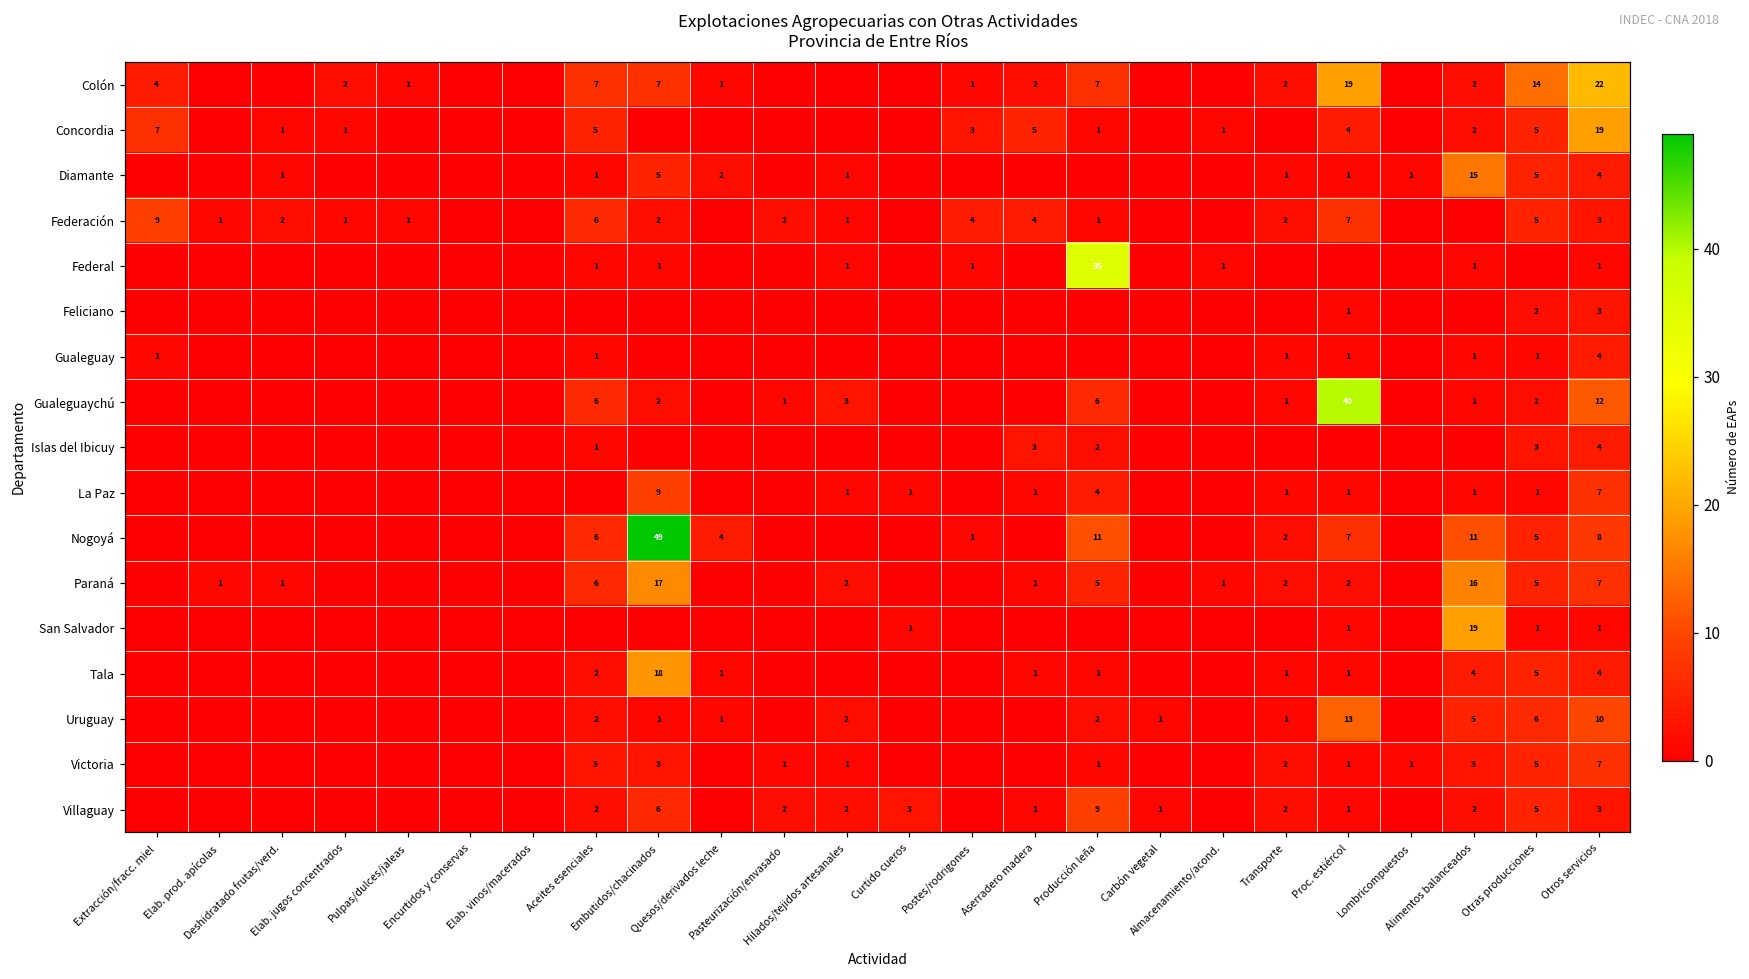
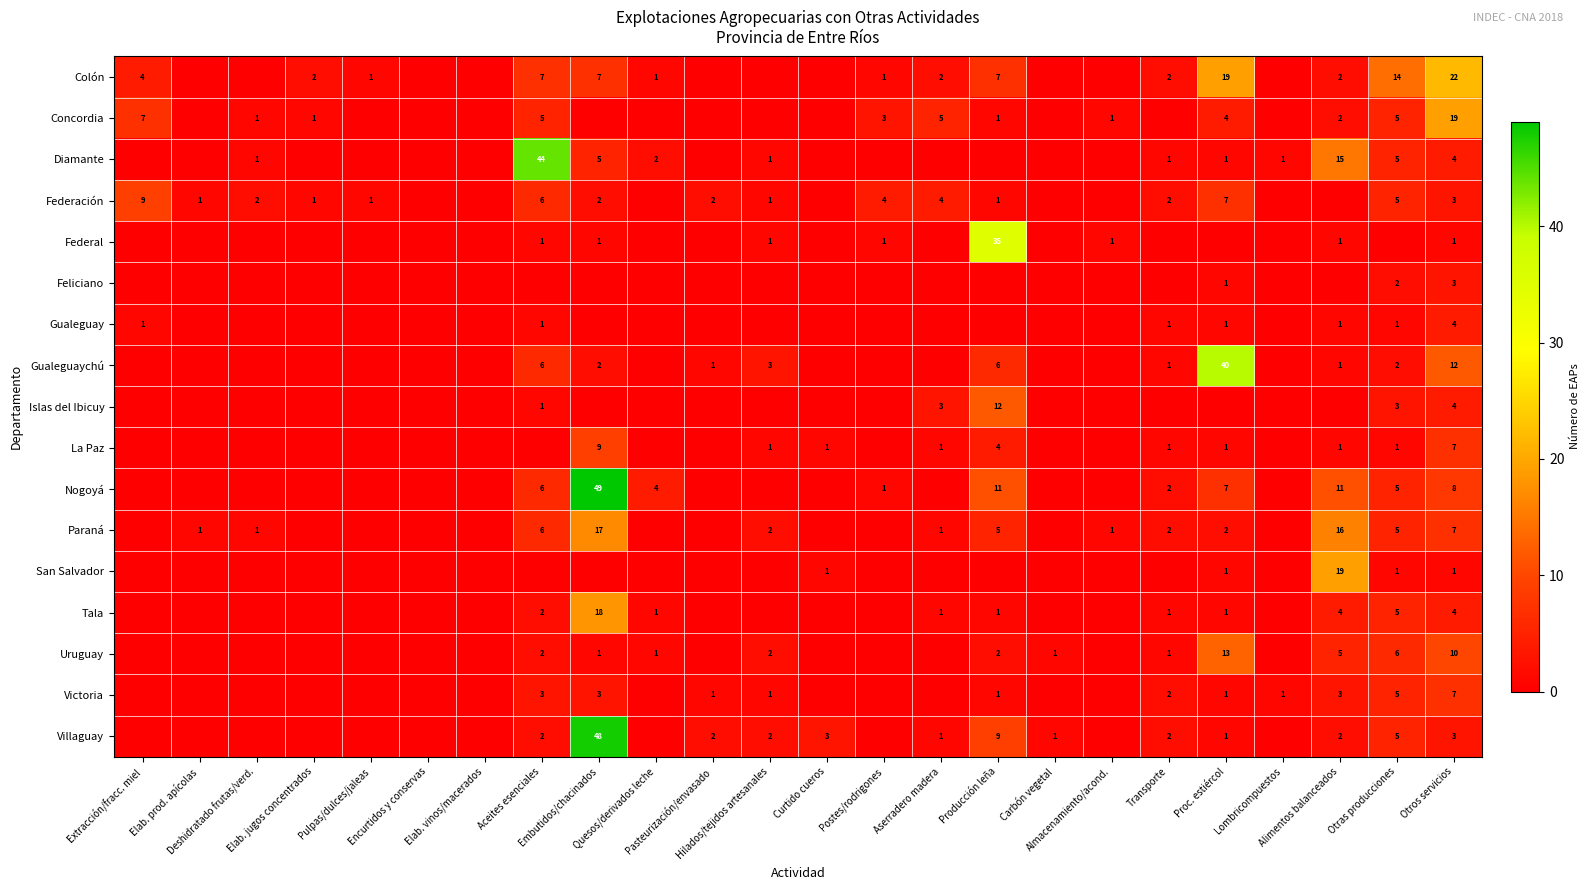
  {
    "Colón": {
      "Extracción/fracc. miel": 4,
      "Elab. jugos concentrados": 2,
      "Pulpas/dulces/jaleas": 1,
      "Aceites esenciales": 7,
      "Embutidos/chacinados": 7,
      "Quesos/derivados leche": 1,
      "Postes/rodrigones": 1,
      "Aserradero madera": 2,
      "Producción leña": 7,
      "Transporte": 2,
      "Proc. estiércol": 19,
      "Alimentos balanceados": 2,
      "Otras producciones": 14,
      "Otros servicios": 22
    },
    "Concordia": {
      "Extracción/fracc. miel": 7,
      "Deshidratado frutas/verd.": 1,
      "Elab. jugos concentrados": 1,
      "Aceites esenciales": 5,
      "Postes/rodrigones": 3,
      "Aserradero madera": 5,
      "Producción leña": 1,
      "Almacenamiento/acond.": 1,
      "Proc. estiércol": 4,
      "Alimentos balanceados": 2,
      "Otras producciones": 5,
      "Otros servicios": 19
    },
    "Diamante": {
      "Deshidratado frutas/verd.": 1,
-     "Aceites esenciales": 1,
+     "Aceites esenciales": 44,
      "Embutidos/chacinados": 5,
      "Quesos/derivados leche": 2,
      "Hilados/tejidos artesanales": 1,
      "Transporte": 1,
      "Proc. estiércol": 1,
      "Lombricompuestos": 1,
      "Alimentos balanceados": 15,
      "Otras producciones": 5,
      "Otros servicios": 4
    },
    "Federación": {
      "Extracción/fracc. miel": 9,
      "Elab. prod. apícolas": 1,
      "Deshidratado frutas/verd.": 2,
      "Elab. jugos concentrados": 1,
      "Pulpas/dulces/jaleas": 1,
      "Aceites esenciales": 6,
      "Embutidos/chacinados": 2,
      "Pasteurización/envasado": 2,
      "Hilados/tejidos artesanales": 1,
      "Postes/rodrigones": 4,
      "Aserradero madera": 4,
      "Producción leña": 1,
      "Transporte": 2,
      "Proc. estiércol": 7,
      "Otras producciones": 5,
      "Otros servicios": 3
    },
    "Federal": {
      "Aceites esenciales": 1,
      "Embutidos/chacinados": 1,
      "Hilados/tejidos artesanales": 1,
      "Postes/rodrigones": 1,
      "Producción leña": 35,
      "Almacenamiento/acond.": 1,
      "Alimentos balanceados": 1,
      "Otros servicios": 1
    },
    "Feliciano": {
      "Proc. estiércol": 1,
      "Otras producciones": 2,
      "Otros servicios": 3
    },
    "Gualeguay": {
      "Extracción/fracc. miel": 1,
      "Aceites esenciales": 1,
      "Transporte": 1,
      "Proc. estiércol": 1,
      "Alimentos balanceados": 1,
      "Otras producciones": 1,
      "Otros servicios": 4
    },
    "Gualeguaychú": {
      "Aceites esenciales": 6,
      "Embutidos/chacinados": 2,
      "Pasteurización/envasado": 1,
      "Hilados/tejidos artesanales": 3,
      "Producción leña": 6,
      "Transporte": 1,
      "Proc. estiércol": 40,
      "Alimentos balanceados": 1,
      "Otras producciones": 2,
      "Otros servicios": 12
    },
    "Islas del Ibicuy": {
      "Aceites esenciales": 1,
      "Aserradero madera": 3,
-     "Producción leña": 2,
+     "Producción leña": 12,
      "Otras producciones": 3,
      "Otros servicios": 4
    },
    "La Paz": {
      "Embutidos/chacinados": 9,
      "Hilados/tejidos artesanales": 1,
      "Curtido cueros": 1,
      "Aserradero madera": 1,
      "Producción leña": 4,
      "Transporte": 1,
      "Proc. estiércol": 1,
      "Alimentos balanceados": 1,
      "Otras producciones": 1,
      "Otros servicios": 7
    },
    "Nogoyá": {
      "Aceites esenciales": 6,
      "Embutidos/chacinados": 49,
      "Quesos/derivados leche": 4,
      "Postes/rodrigones": 1,
      "Producción leña": 11,
      "Transporte": 2,
      "Proc. estiércol": 7,
      "Alimentos balanceados": 11,
      "Otras producciones": 5,
      "Otros servicios": 8
    },
    "Paraná": {
      "Elab. prod. apícolas": 1,
      "Deshidratado frutas/verd.": 1,
      "Aceites esenciales": 6,
      "Embutidos/chacinados": 17,
      "Hilados/tejidos artesanales": 2,
      "Aserradero madera": 1,
      "Producción leña": 5,
      "Almacenamiento/acond.": 1,
      "Transporte": 2,
      "Proc. estiércol": 2,
      "Alimentos balanceados": 16,
      "Otras producciones": 5,
      "Otros servicios": 7
    },
    "San Salvador": {
      "Curtido cueros": 1,
      "Proc. estiércol": 1,
      "Alimentos balanceados": 19,
      "Otras producciones": 1,
      "Otros servicios": 1
    },
    "Tala": {
      "Aceites esenciales": 2,
      "Embutidos/chacinados": 18,
      "Quesos/derivados leche": 1,
      "Aserradero madera": 1,
      "Producción leña": 1,
      "Transporte": 1,
      "Proc. estiércol": 1,
      "Alimentos balanceados": 4,
      "Otras producciones": 5,
      "Otros servicios": 4
    },
    "Uruguay": {
      "Aceites esenciales": 2,
      "Embutidos/chacinados": 1,
      "Quesos/derivados leche": 1,
      "Hilados/tejidos artesanales": 2,
      "Producción leña": 2,
      "Carbón vegetal": 1,
      "Transporte": 1,
      "Proc. estiércol": 13,
      "Alimentos balanceados": 5,
      "Otras producciones": 6,
      "Otros servicios": 10
    },
    "Victoria": {
      "Aceites esenciales": 3,
      "Embutidos/chacinados": 3,
      "Pasteurización/envasado": 1,
      "Hilados/tejidos artesanales": 1,
      "Producción leña": 1,
      "Transporte": 2,
      "Proc. estiércol": 1,
      "Lombricompuestos": 1,
      "Alimentos balanceados": 3,
      "Otras producciones": 5,
      "Otros servicios": 7
    },
    "Villaguay": {
      "Aceites esenciales": 2,
-     "Embutidos/chacinados": 6,
+     "Embutidos/chacinados": 48,
      "Pasteurización/envasado": 2,
      "Hilados/tejidos artesanales": 2,
      "Curtido cueros": 3,
      "Aserradero madera": 1,
      "Producción leña": 9,
      "Carbón vegetal": 1,
      "Transporte": 2,
      "Proc. estiércol": 1,
      "Alimentos balanceados": 2,
      "Otras producciones": 5,
      "Otros servicios": 3
    }
  }
